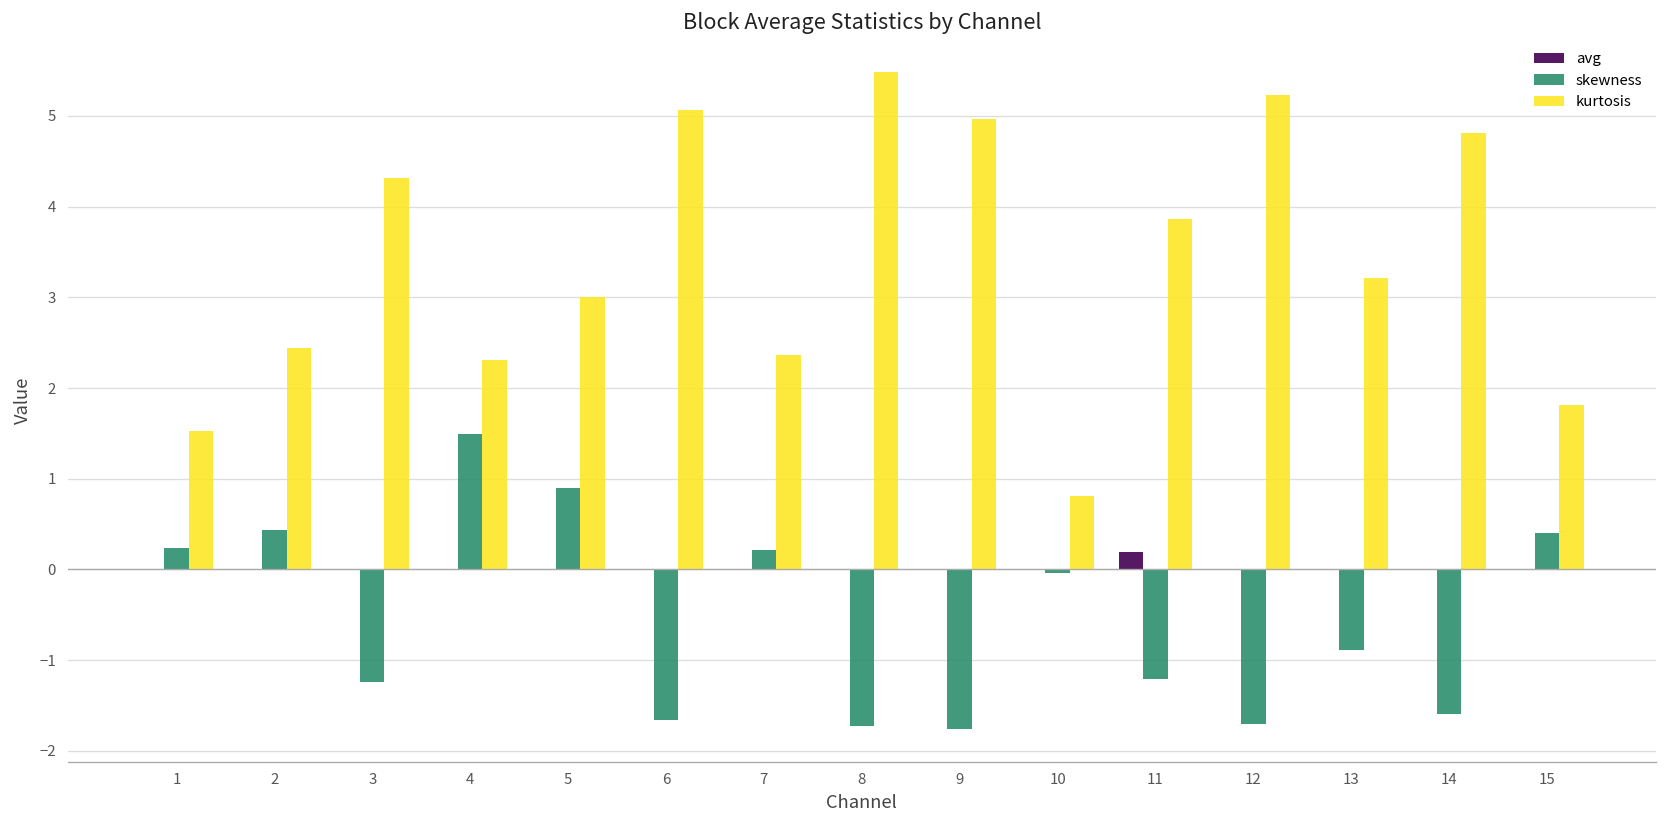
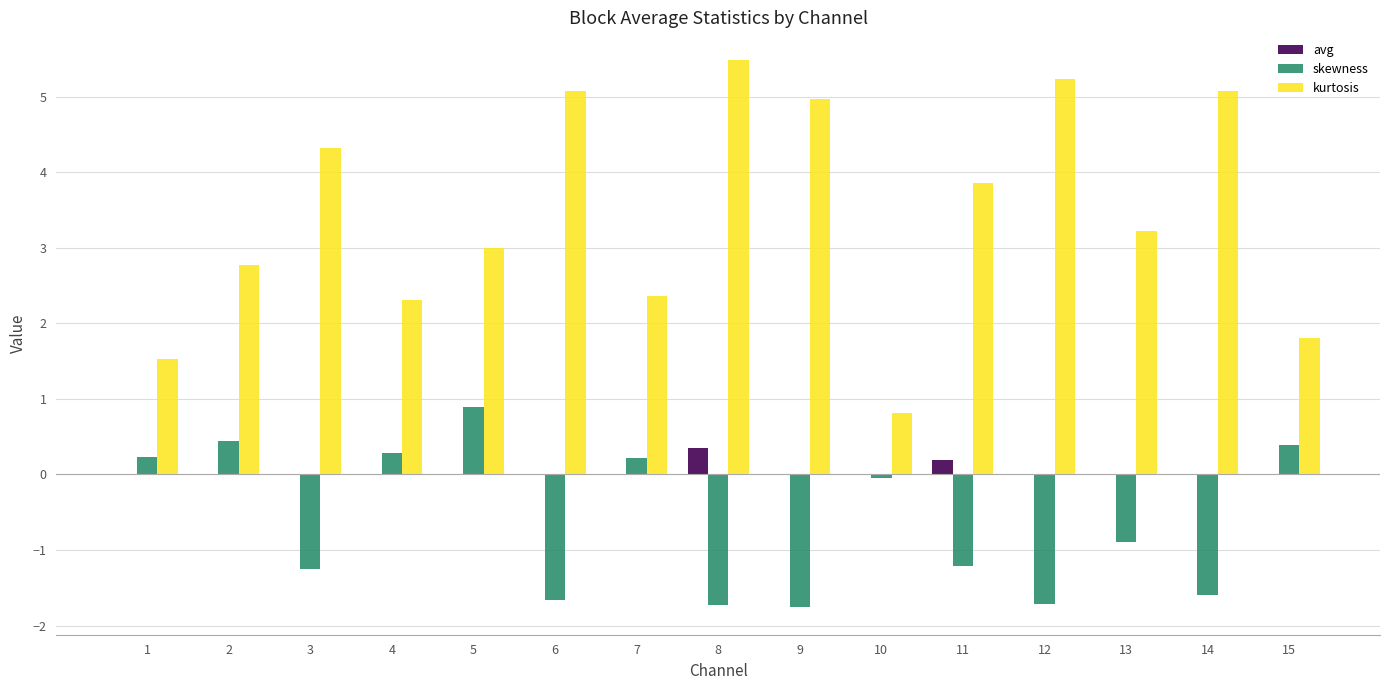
  {
    "avg": {
-     "8": 0.0,
+     "8": 0.4,
      "11": 0.2
    },
    "skewness": {
      "1": 0.2,
      "2": 0.4,
      "3": -1.2,
-     "4": 1.5,
+     "4": 0.3,
      "5": 0.9,
      "6": -1.7,
      "7": 0.2,
      "8": -1.7,
      "9": -1.8,
      "10": 0.0,
      "11": -1.2,
      "12": -1.7,
      "13": -0.9,
      "14": -1.6,
      "15": 0.4
    },
    "kurtosis": {
      "1": 1.5,
-     "2": 2.4,
+     "2": 2.8,
      "3": 4.3,
      "4": 2.3,
      "5": 3.0,
      "6": 5.1,
      "7": 2.4,
      "8": 5.5,
      "9": 5.0,
      "10": 0.8,
      "11": 3.9,
      "12": 5.2,
      "13": 3.2,
-     "14": 4.8,
+     "14": 5.1,
      "15": 1.8
    }
  }
